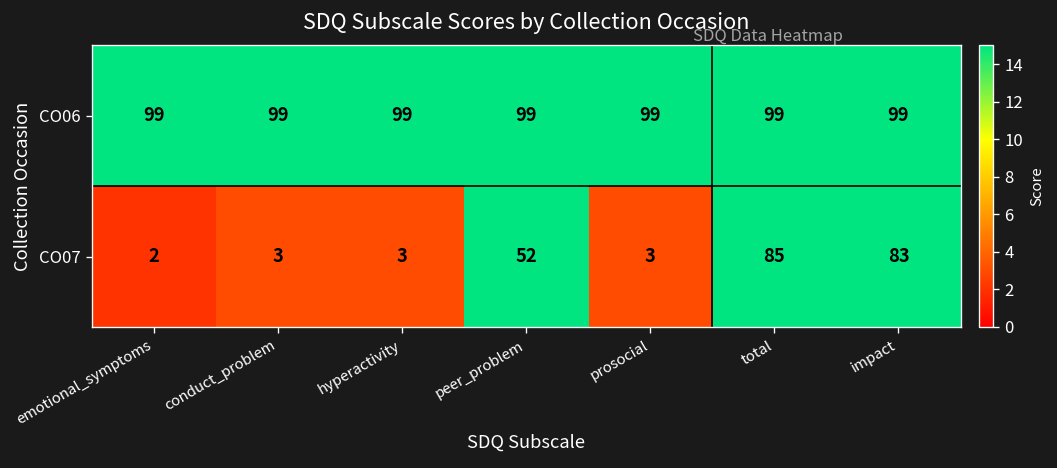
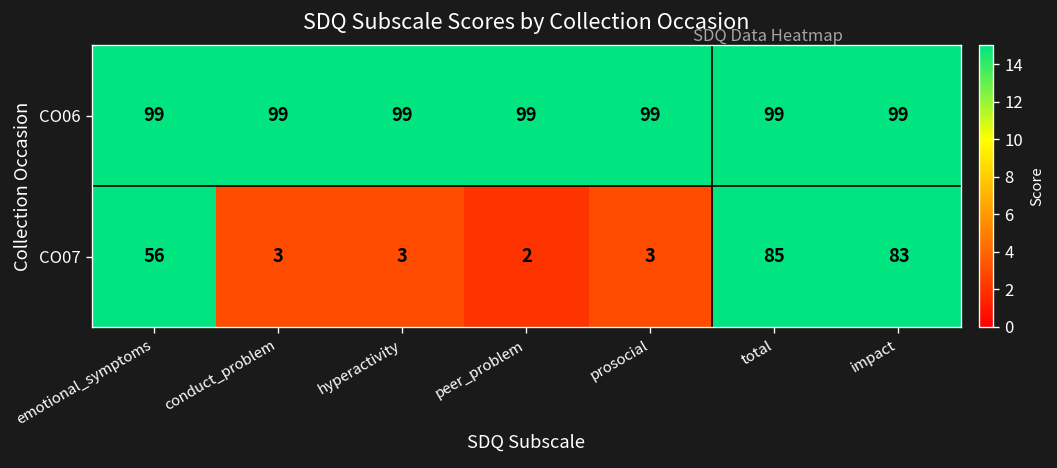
  {
    "CO06": {
      "emotional_symptoms": 99,
      "conduct_problem": 99,
      "hyperactivity": 99,
      "peer_problem": 99,
      "prosocial": 99,
      "total": 99,
      "impact": 99
    },
    "CO07": {
-     "emotional_symptoms": 2,
+     "emotional_symptoms": 56,
      "conduct_problem": 3,
      "hyperactivity": 3,
-     "peer_problem": 52,
+     "peer_problem": 2,
      "prosocial": 3,
      "total": 85,
      "impact": 83
    }
  }
